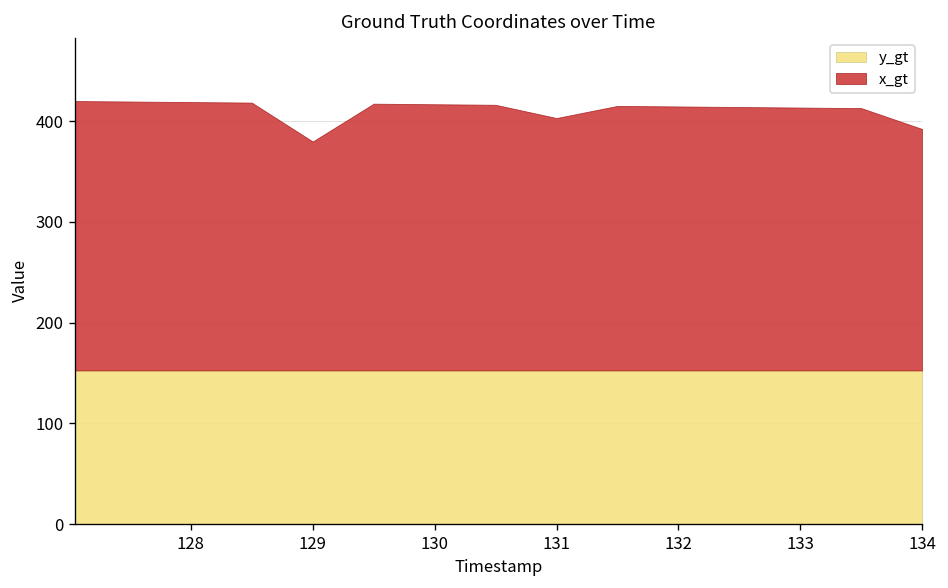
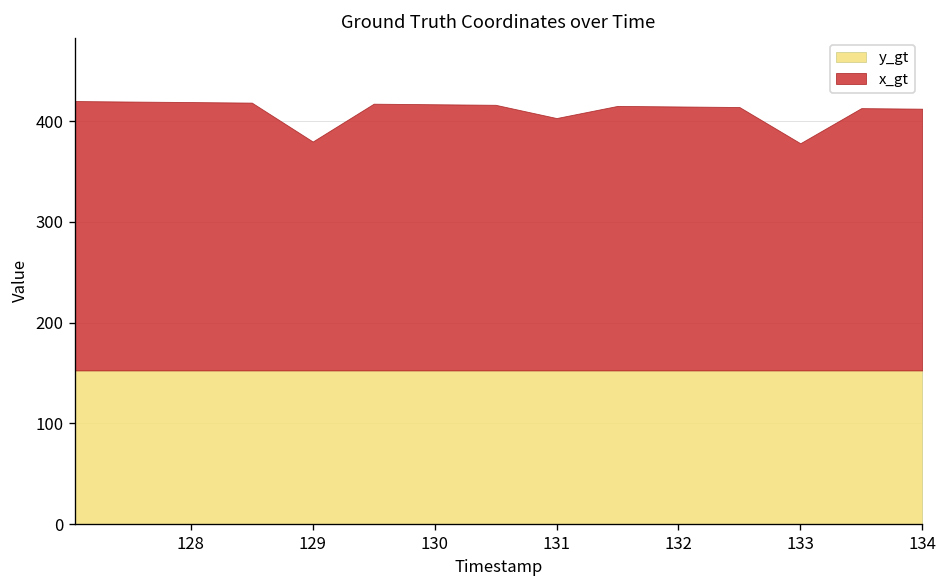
  {
    "y_gt": {
      "128": 150,
      "129": 150,
      "130": 150,
      "131": 150,
      "132": 150,
      "133": 150,
      "134": 150
    },
    "x_gt": {
      "128": 270,
      "129": 230,
      "130": 260,
      "131": 250,
      "132": 260,
-     "133": 260,
-     "134": 240
+     "133": 230,
+     "134": 260
    }
  }
